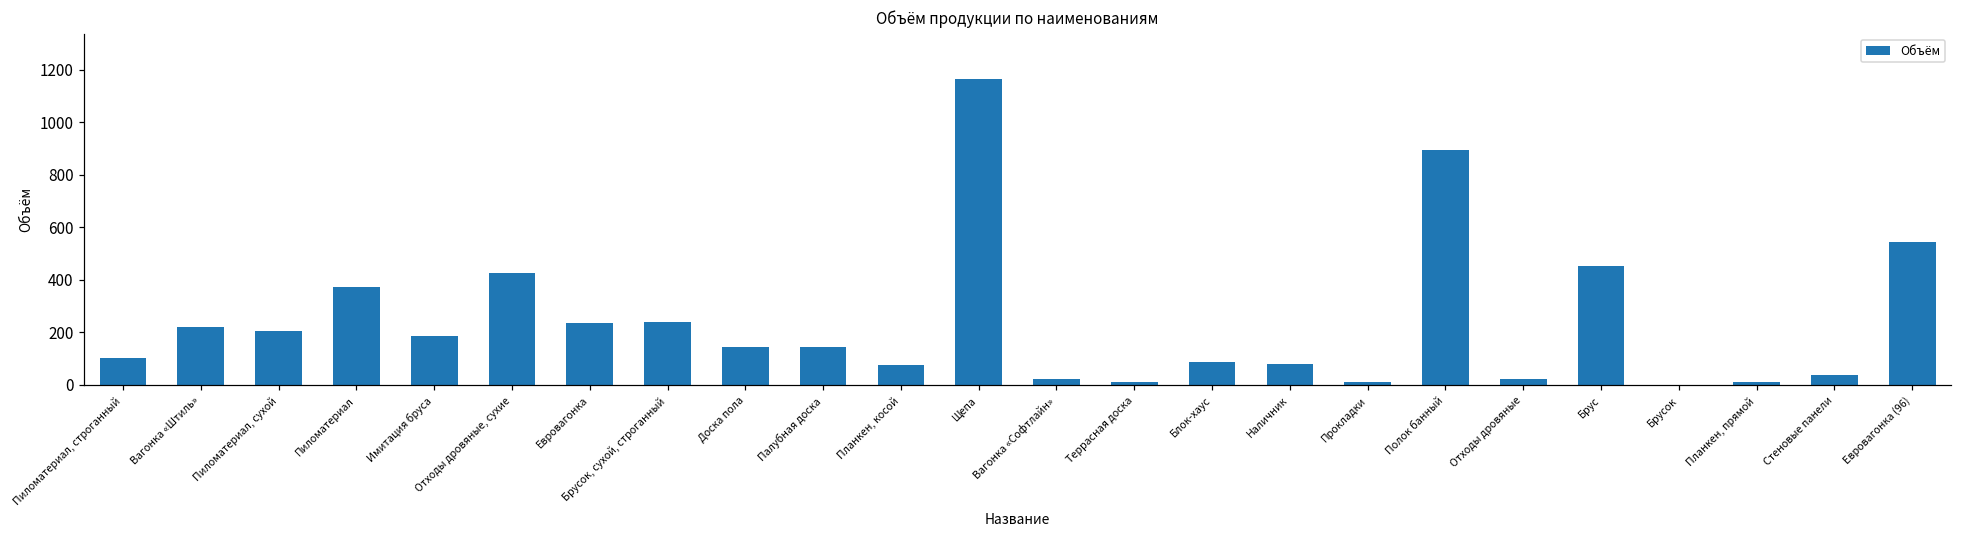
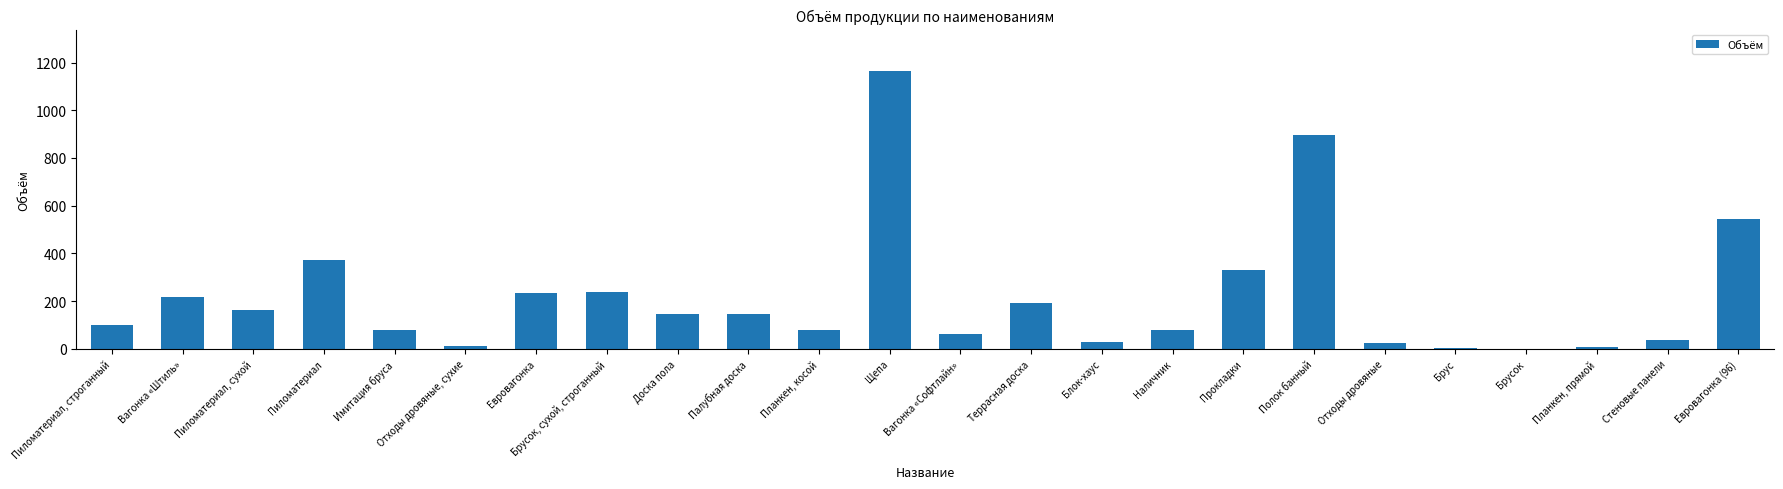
  {
    "Пиломатериал, строганный": 100,
    "Вагонка «Штиль»": 220,
-   "Пиломатериал, сухой": 210,
+   "Пиломатериал, сухой": 160,
    "Пиломатериал": 370,
-   "Имитация бруса": 190,
-   "Отходы дровяные, сухие": 430,
+   "Имитация бруса": 80,
+   "Отходы дровяные, сухие": 10,
    "Евровагонка": 240,
    "Брусок, сухой, строганный": 240,
    "Доска пола": 140,
    "Палубная доска": 140,
    "Планкен, косой": 80,
    "Щепа": 1160,
-   "Вагонка «Софтлайн»": 20,
-   "Террасная доска": 10,
-   "Блок-хаус": 90,
+   "Вагонка «Софтлайн»": 60,
+   "Террасная доска": 190,
+   "Блок-хаус": 30,
    "Наличник": 80,
-   "Прокладки": 10,
+   "Прокладки": 330,
    "Полок банный": 900,
    "Отходы дровяные": 20,
-   "Брус": 450,
+   "Брус": 0,
    "Стеновые панели": 40,
    "Евровагонка (96)": 540
  }
